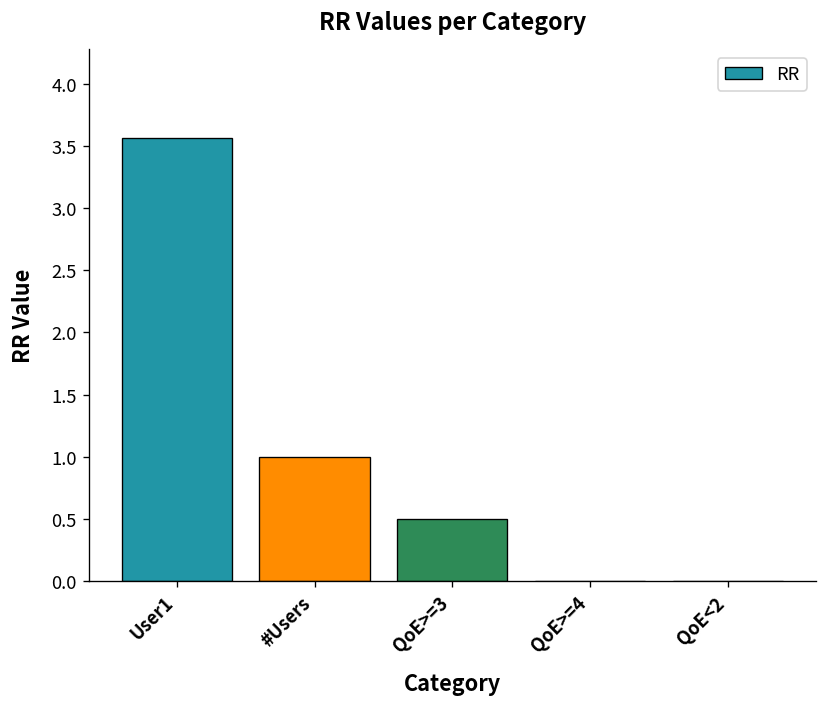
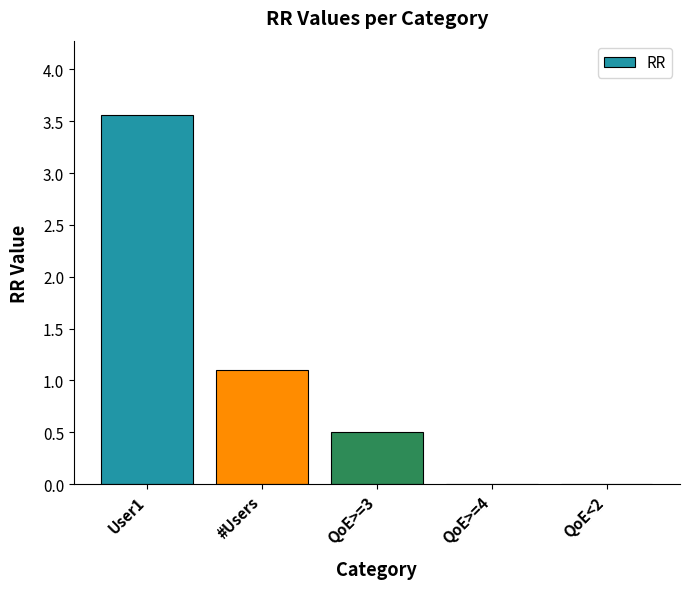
  {
    "User1": 3.56,
-   "#Users": 1.0,
+   "#Users": 1.1,
    "QoE>=3": 0.5,
    "QoE>=4": 0.0,
    "QoE<2": 0.0
  }
